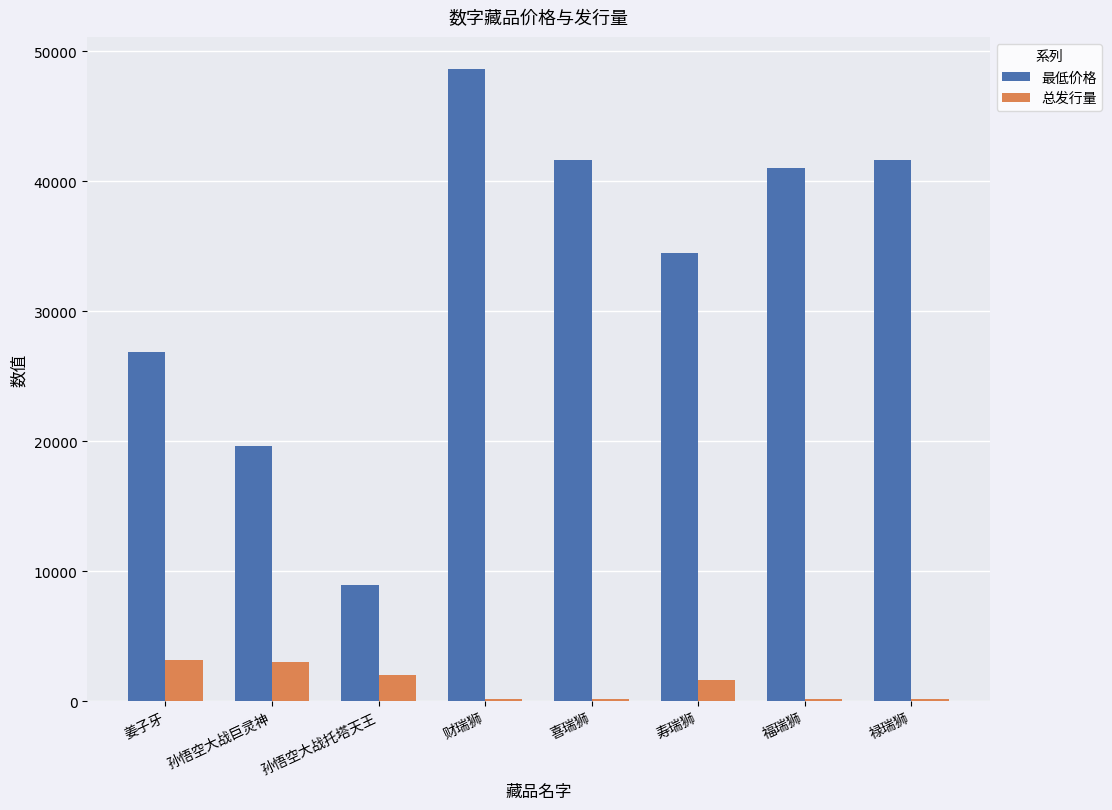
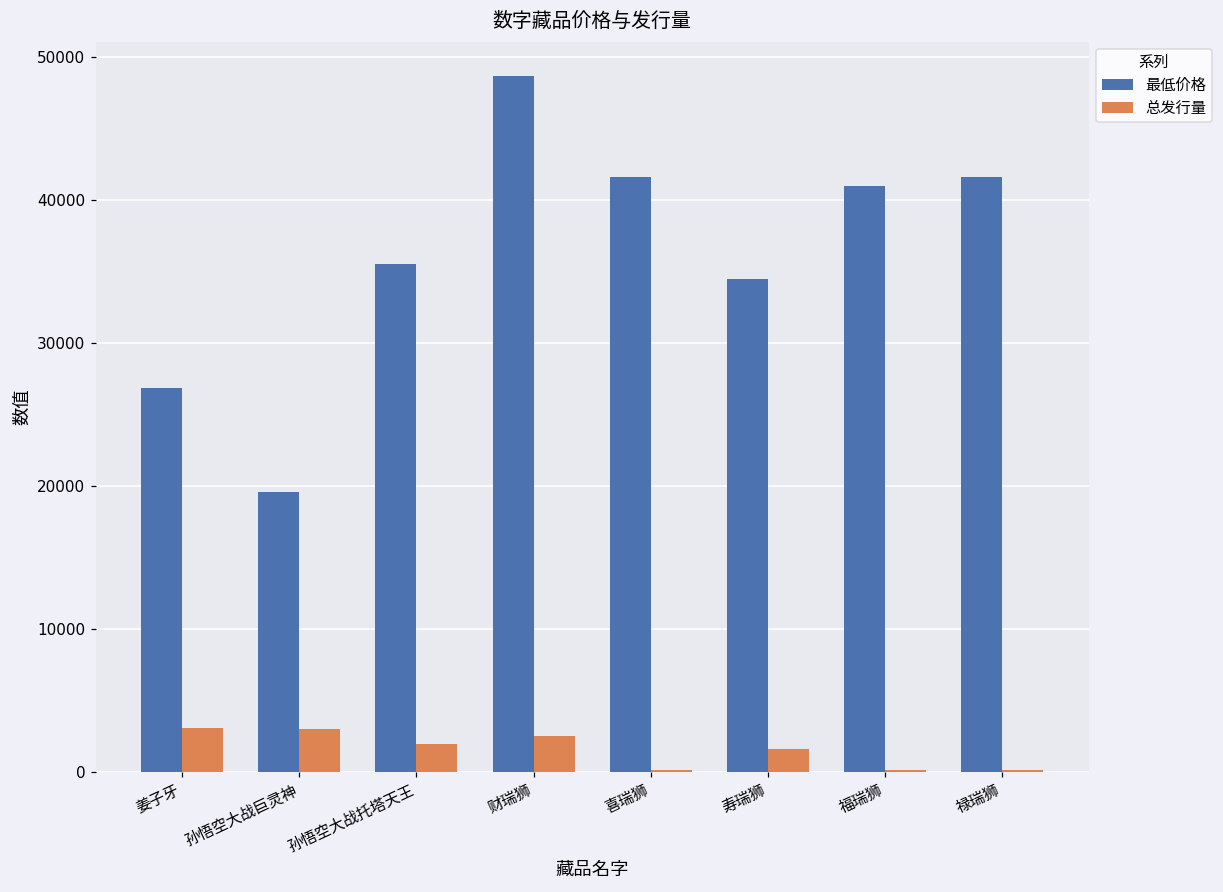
  {
    "最低价格": {
      "姜子牙": 26900,
      "孙悟空大战巨灵神": 19600,
-     "孙悟空大战托塔天王": 9000,
+     "孙悟空大战托塔天王": 35500,
      "财瑞狮": 48700,
      "喜瑞狮": 41700,
      "寿瑞狮": 34500,
      "福瑞狮": 41000,
      "禄瑞狮": 41700
    },
    "总发行量": {
      "姜子牙": 3100,
      "孙悟空大战巨灵神": 3000,
      "孙悟空大战托塔天王": 2000,
-     "财瑞狮": 200,
+     "财瑞狮": 2600,
      "喜瑞狮": 200,
      "寿瑞狮": 1700,
      "福瑞狮": 200,
      "禄瑞狮": 200
    }
  }
